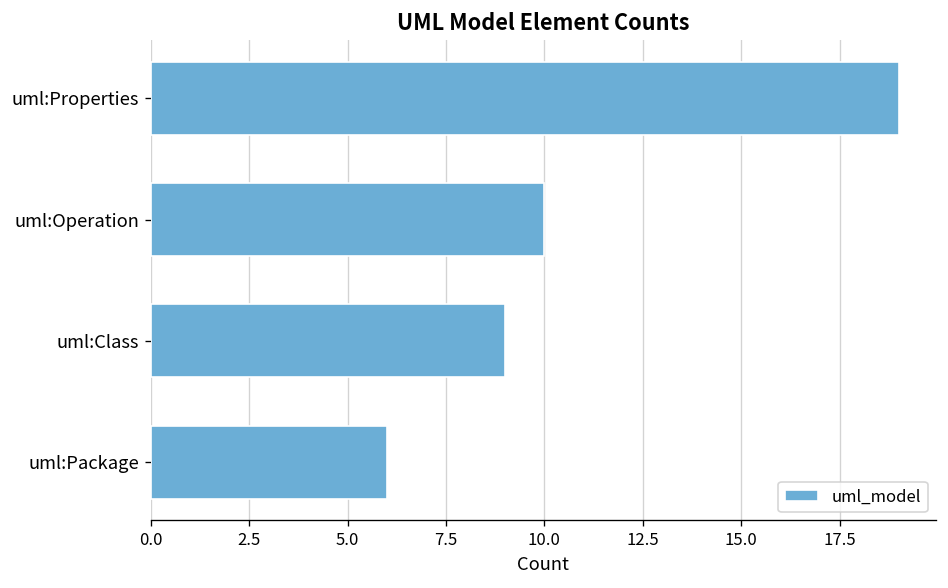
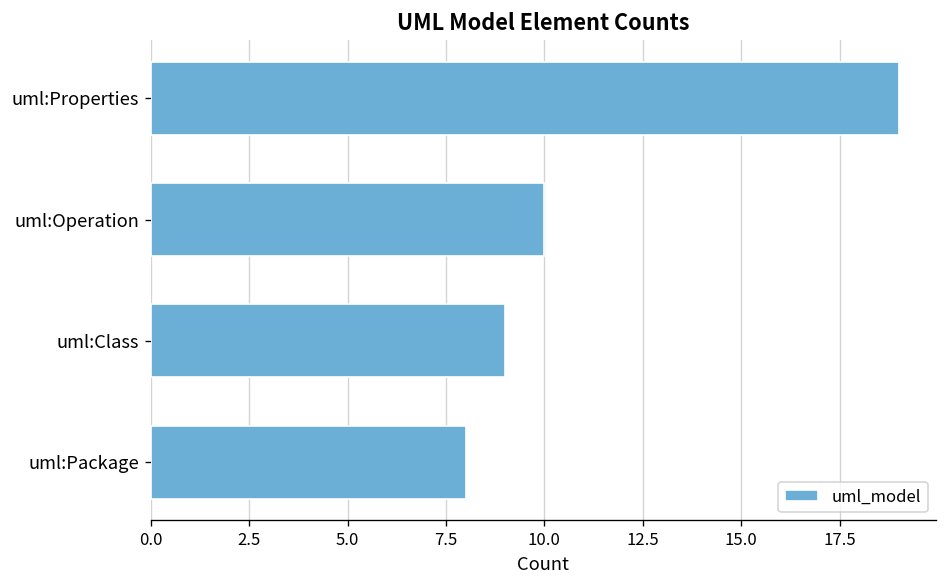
  {
    "uml:Properties": 19,
    "uml:Operation": 10,
    "uml:Class": 9,
-   "uml:Package": 6
+   "uml:Package": 8
  }
